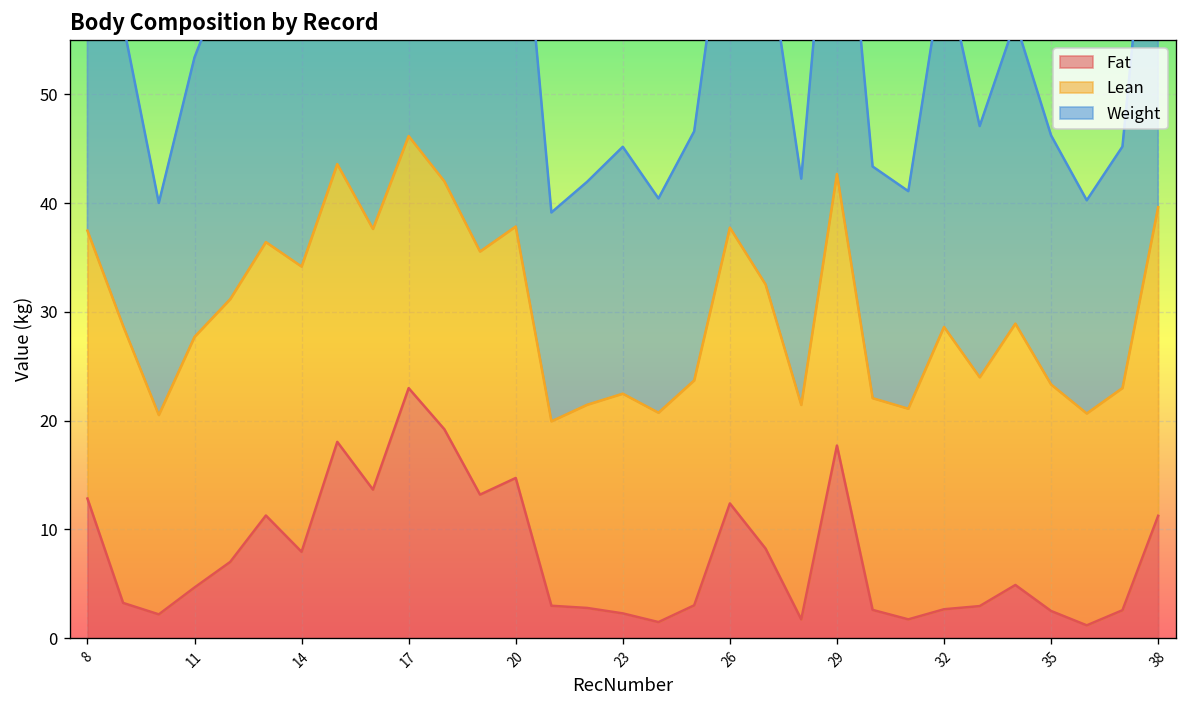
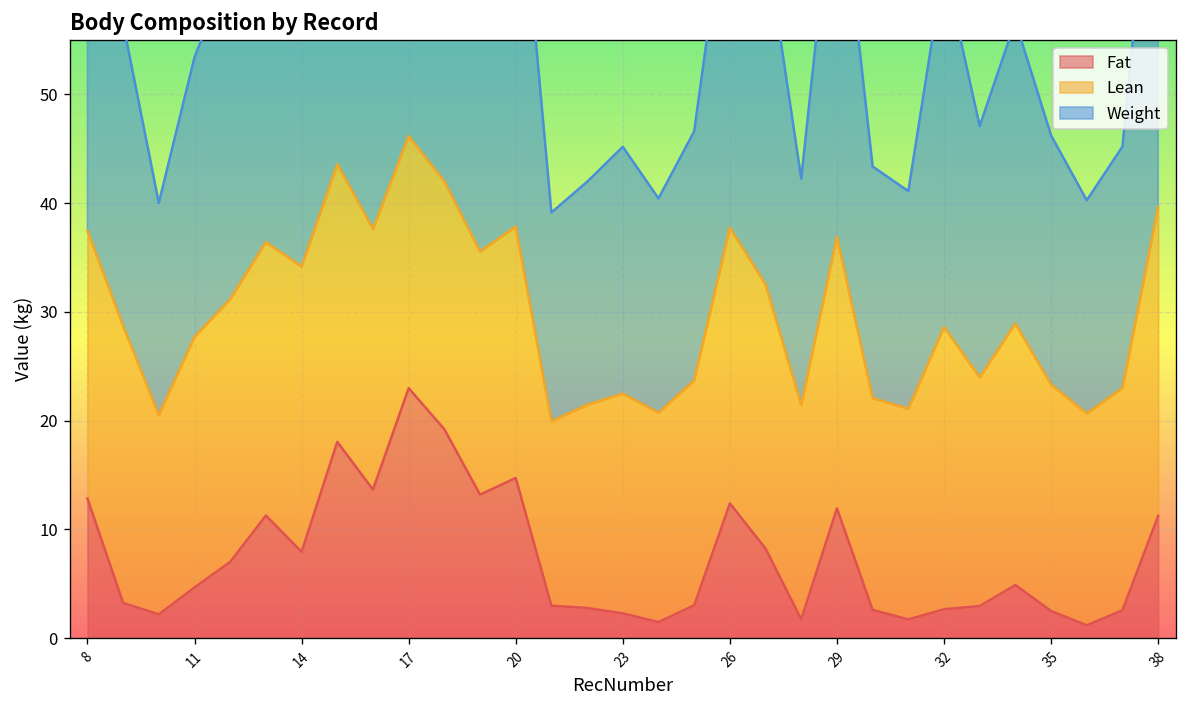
  {
    "Fat": {
      "8": 13,
      "11": 5,
      "14": 8,
      "17": 23,
      "20": 15,
      "23": 2,
      "26": 12,
-     "29": 18,
+     "29": 12,
      "32": 3,
      "35": 3,
      "38": 11
    },
    "Lean": {
      "8": 25,
      "11": 23,
      "14": 26,
      "17": 23,
      "20": 23,
      "23": 20,
      "26": 25,
      "29": 25,
      "32": 26,
      "35": 21,
      "38": 28
    },
    "Weight": {
      "11": 26,
      "23": 23,
      "35": 23
    }
  }
